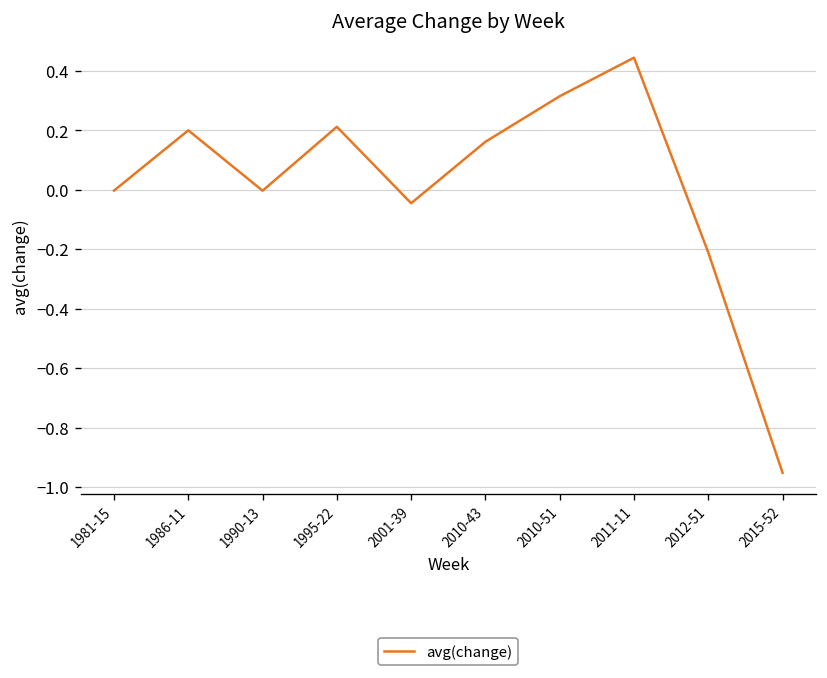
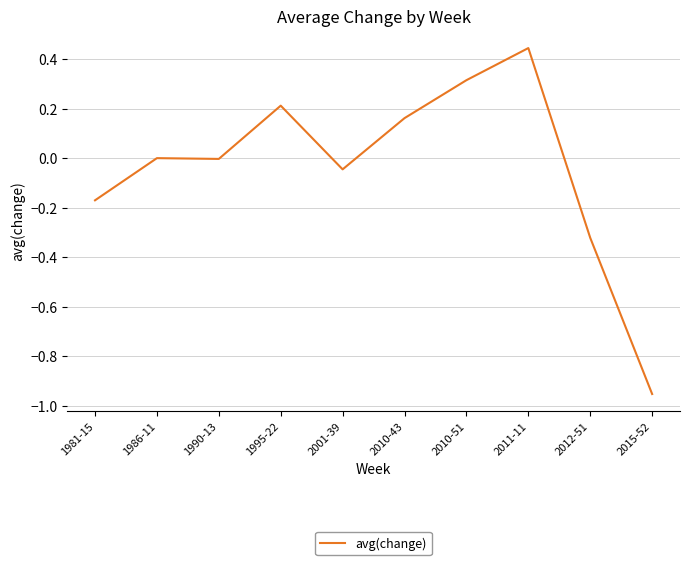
  {
-   "1981-15": 0.00,
-   "1986-11": 0.2,
+   "1981-15": -0.17,
+   "1986-11": 0.0,
    "1990-13": 0.00,
    "1995-22": 0.21,
    "2001-39": -0.05,
    "2010-43": 0.16,
    "2010-51": 0.31,
    "2011-11": 0.44,
-   "2012-51": -0.21,
+   "2012-51": -0.32,
    "2015-52": -0.95
  }
